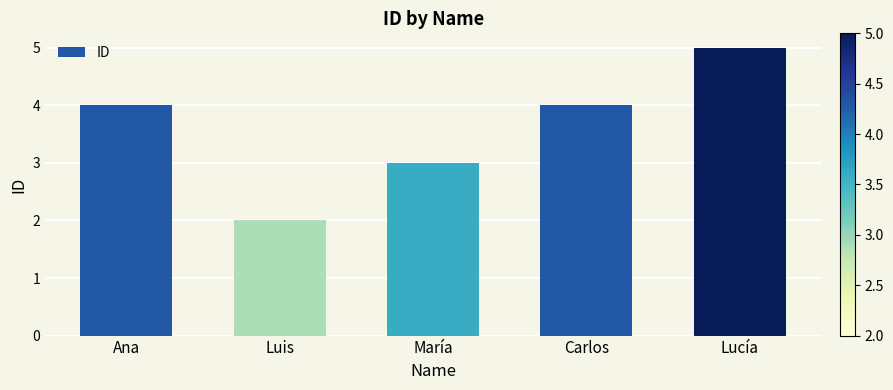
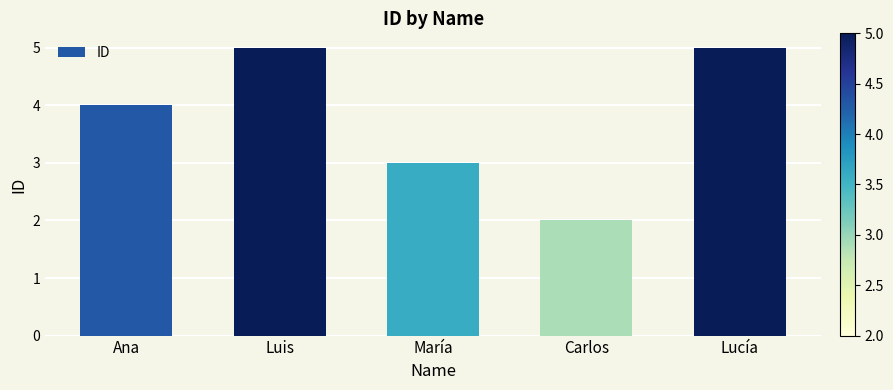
  {
    "Ana": 4,
-   "Luis": 2,
+   "Luis": 5,
    "María": 3,
-   "Carlos": 4,
+   "Carlos": 2,
    "Lucía": 5
  }
